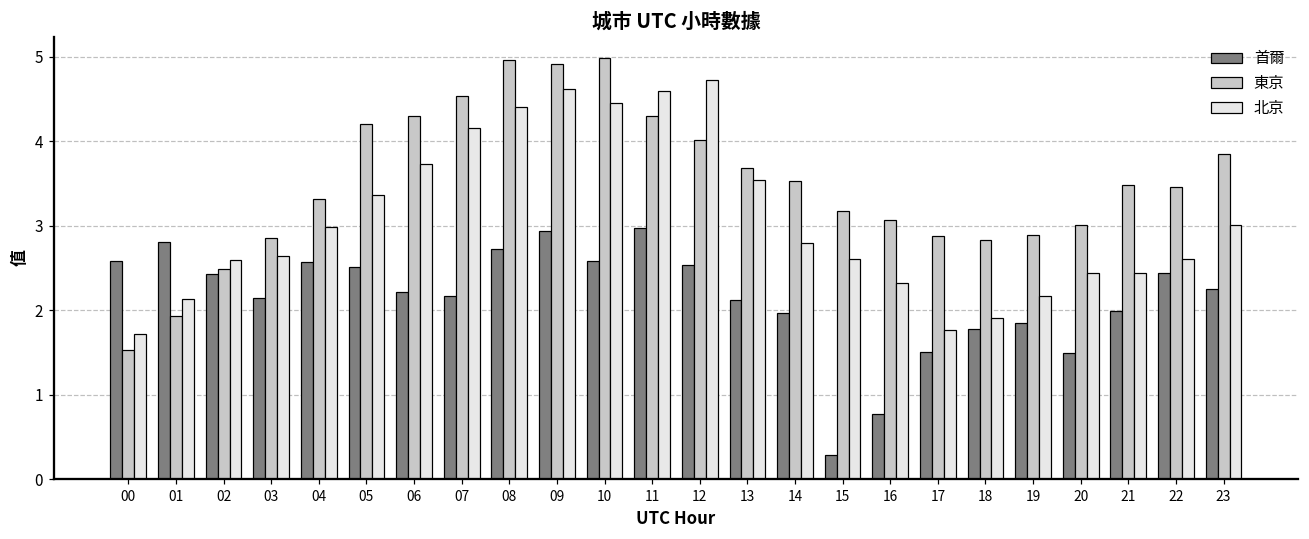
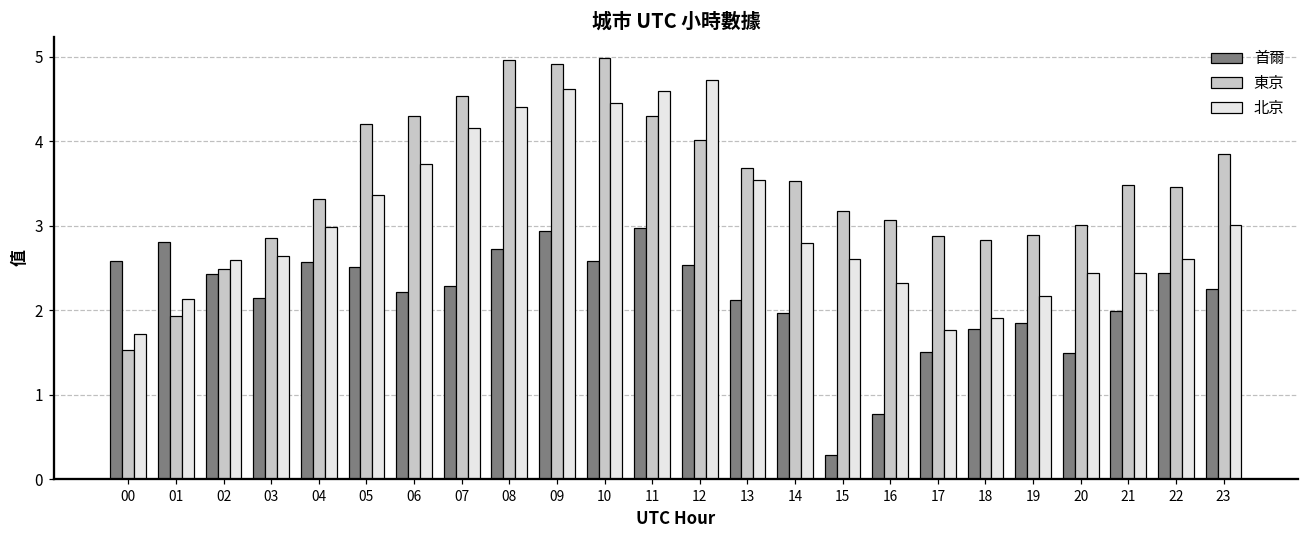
  {
    "首爾": {
      "00": 2.6,
      "01": 2.8,
      "02": 2.4,
      "03": 2.1,
      "04": 2.6,
      "05": 2.5,
      "06": 2.2,
-     "07": 2.2,
+     "07": 2.3,
      "08": 2.7,
      "09": 2.9,
      "10": 2.6,
      "11": 3.0,
      "12": 2.5,
      "13": 2.1,
      "14": 2.0,
      "15": 0.3,
      "16": 0.8,
      "17": 1.5,
      "18": 1.8,
      "19": 1.9,
      "20": 1.5,
      "21": 2.0,
      "22": 2.4,
      "23": 2.3
    }
  }
